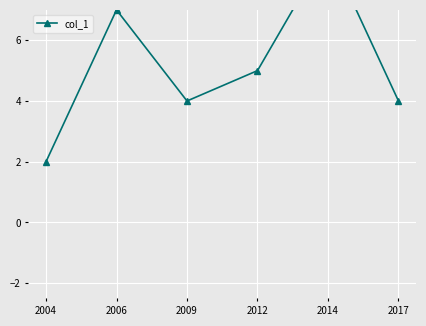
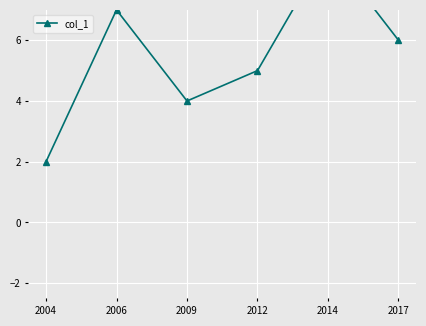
  {
    "2004": 2,
    "2006": 7,
    "2009": 4,
    "2012": 5,
-   "2017": 4
+   "2017": 6
  }
